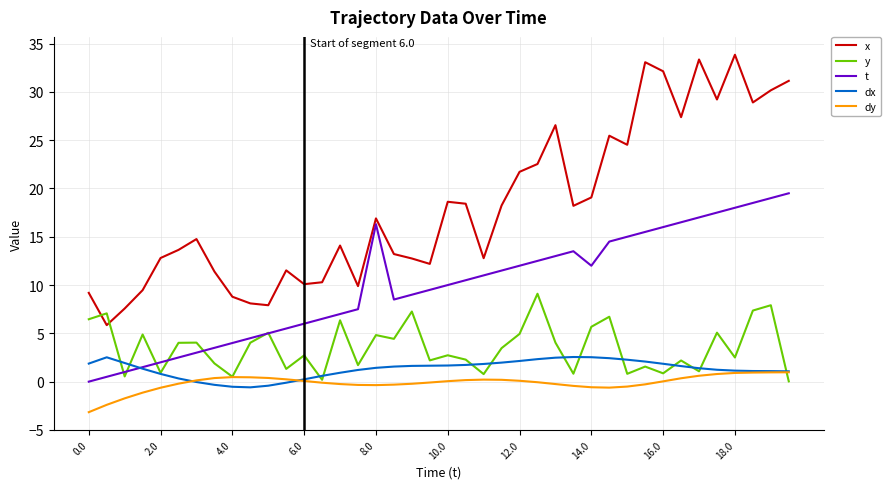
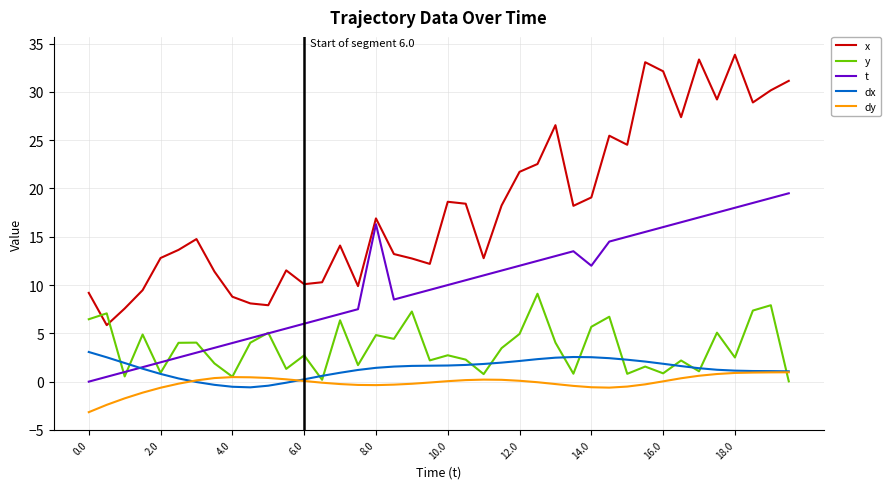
  {
    "x": {
      "0.0": 9,
      "2.0": 13,
      "4.0": 9,
      "6.0": 10,
      "8.0": 17,
      "10.0": 19,
      "12.0": 22,
      "14.0": 19,
      "16.0": 32,
      "18.0": 34
    },
    "y": {
      "0.0": 6,
      "6.0": 3,
      "8.0": 5,
      "10.0": 3,
      "12.0": 5,
      "14.0": 6,
      "16.0": 1,
      "18.0": 3
    },
    "t": {
      "0.0": 0,
      "2.0": 2,
      "4.0": 4,
      "6.0": 6,
      "8.0": 16,
      "10.0": 10,
      "12.0": 12,
      "14.0": 12,
      "16.0": 16,
      "18.0": 18
    },
    "dx": {
-     "0.0": 2,
+     "0.0": 3,
      "4.0": -1,
      "8.0": 1,
      "10.0": 2,
      "12.0": 2,
      "14.0": 3,
      "16.0": 2
    },
    "dy": {
      "0.0": -3,
      "2.0": -1,
      "8.0": 0,
      "10.0": 0,
      "12.0": 0,
      "14.0": -1,
      "16.0": 0
    }
  }
